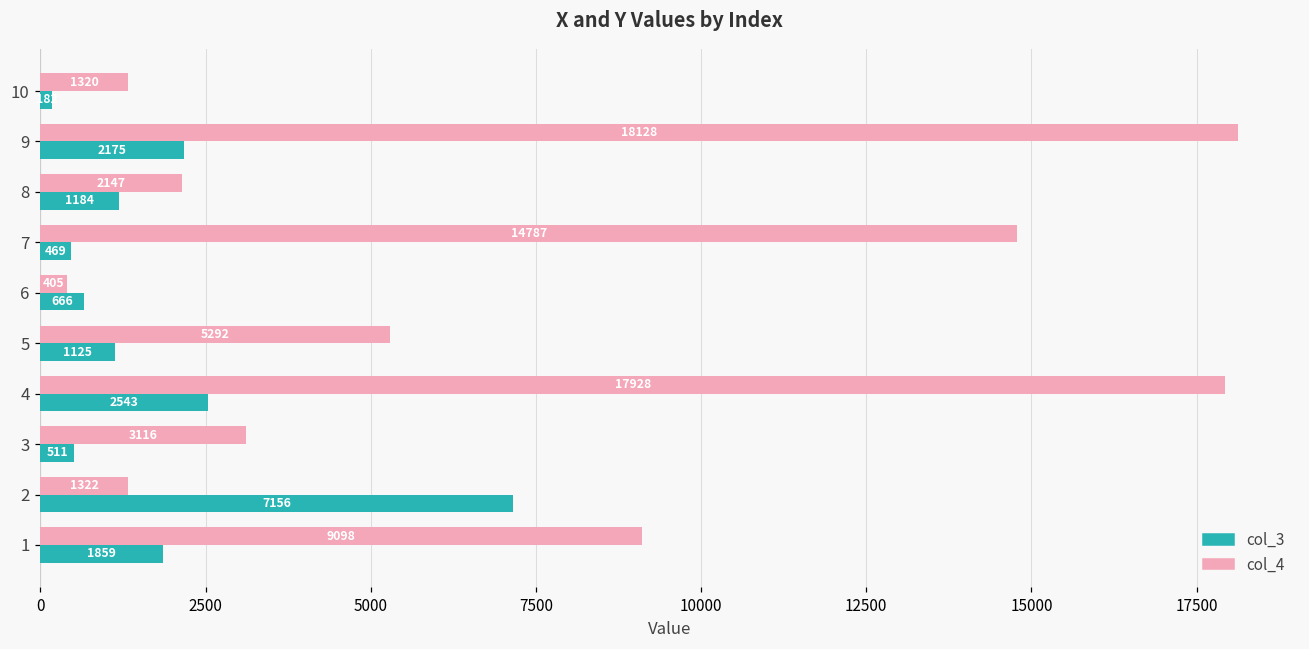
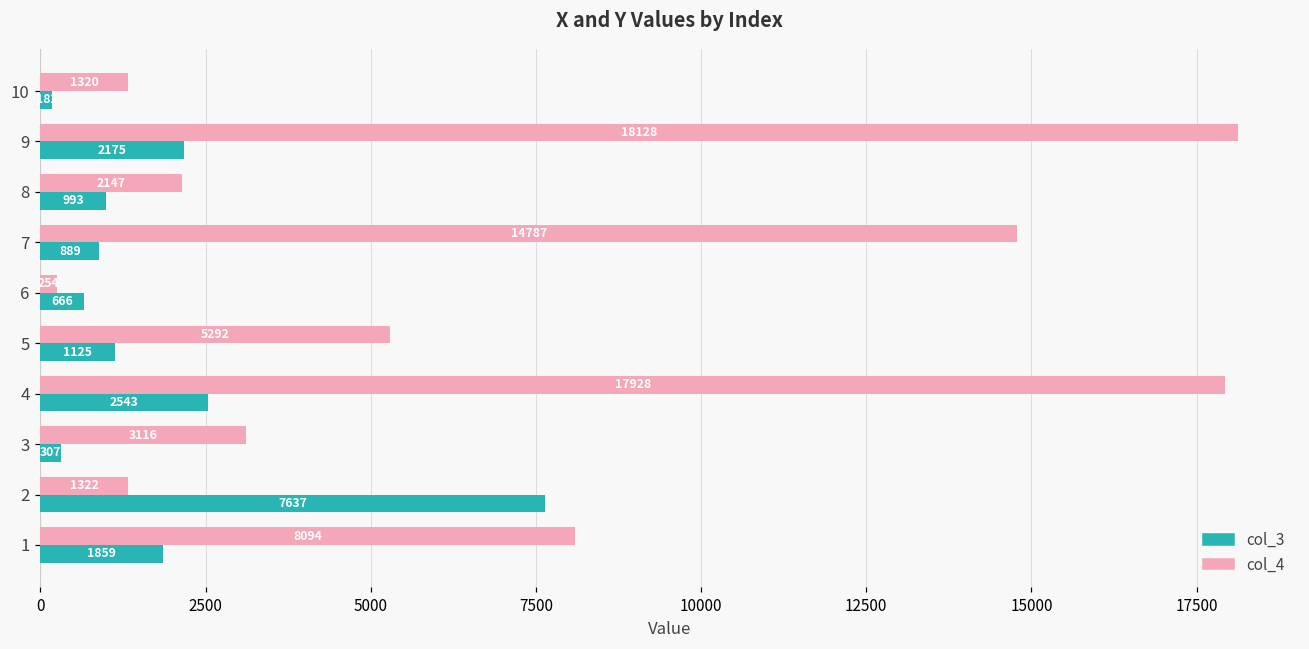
  {
    "col_3": {
      "9": 2175,
-     "8": 1184,
-     "7": 469,
+     "8": 993,
+     "7": 889,
      "6": 666,
      "5": 1125,
      "4": 2543,
-     "3": 511,
-     "2": 7156,
+     "3": 307,
+     "2": 7637,
      "1": 1859
    },
    "col_4": {
      "10": 1320,
      "9": 18128,
      "8": 2147,
      "7": 14787,
-     "6": 405,
+     "6": 254,
      "5": 5292,
      "4": 17928,
      "3": 3116,
      "2": 1322,
-     "1": 9098
+     "1": 8094
    }
  }
